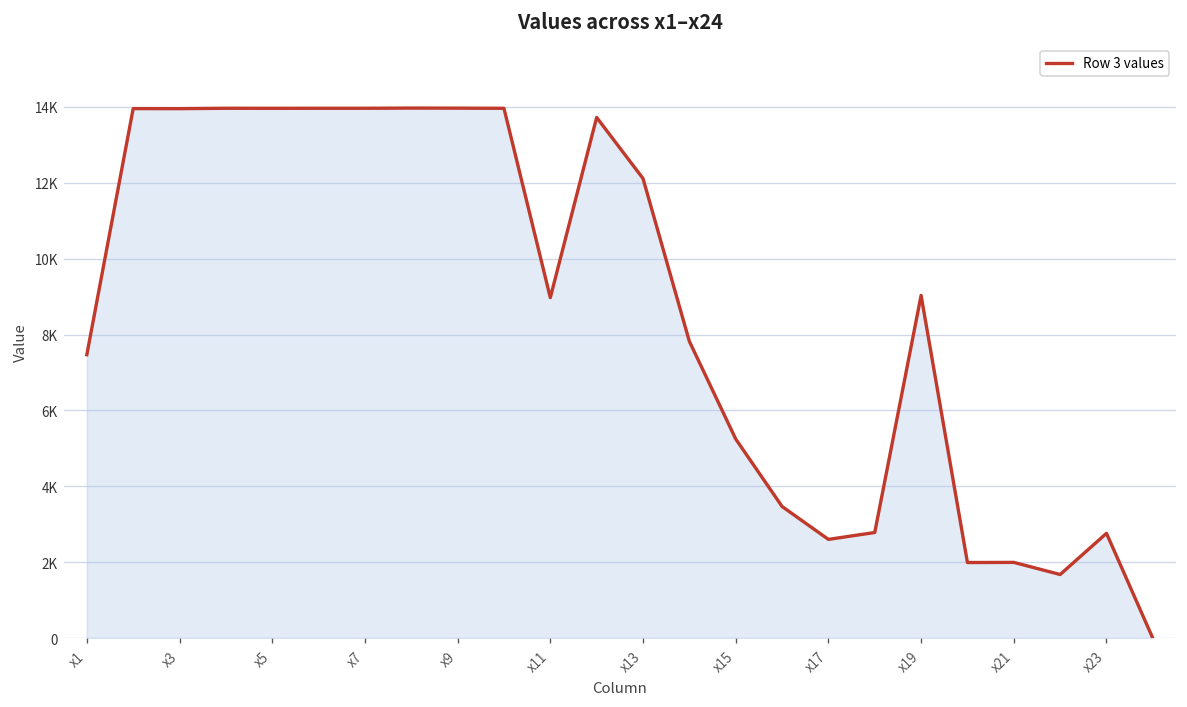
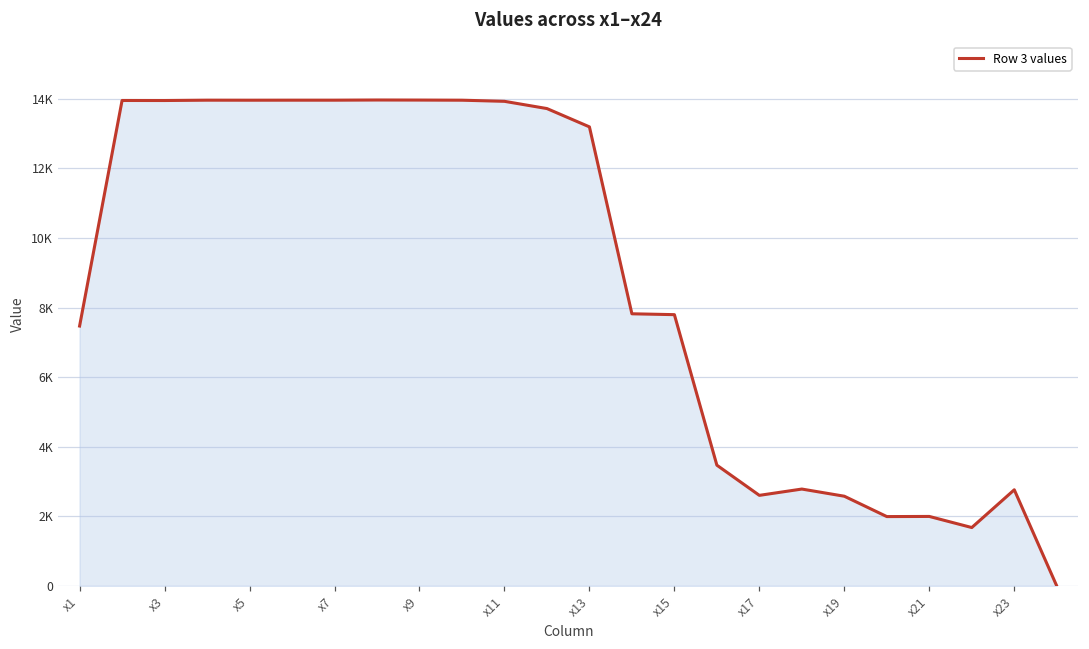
  {
    "x1": 7500,
    "x3": 13900,
    "x5": 14000,
    "x7": 14000,
    "x9": 14000,
-   "x11": 9000,
-   "x13": 12100,
-   "x15": 5200,
+   "x11": 13900,
+   "x13": 13200,
+   "x15": 7800,
    "x17": 2600,
-   "x19": 9000,
+   "x19": 2600,
    "x21": 2000,
    "x23": 2800
  }
